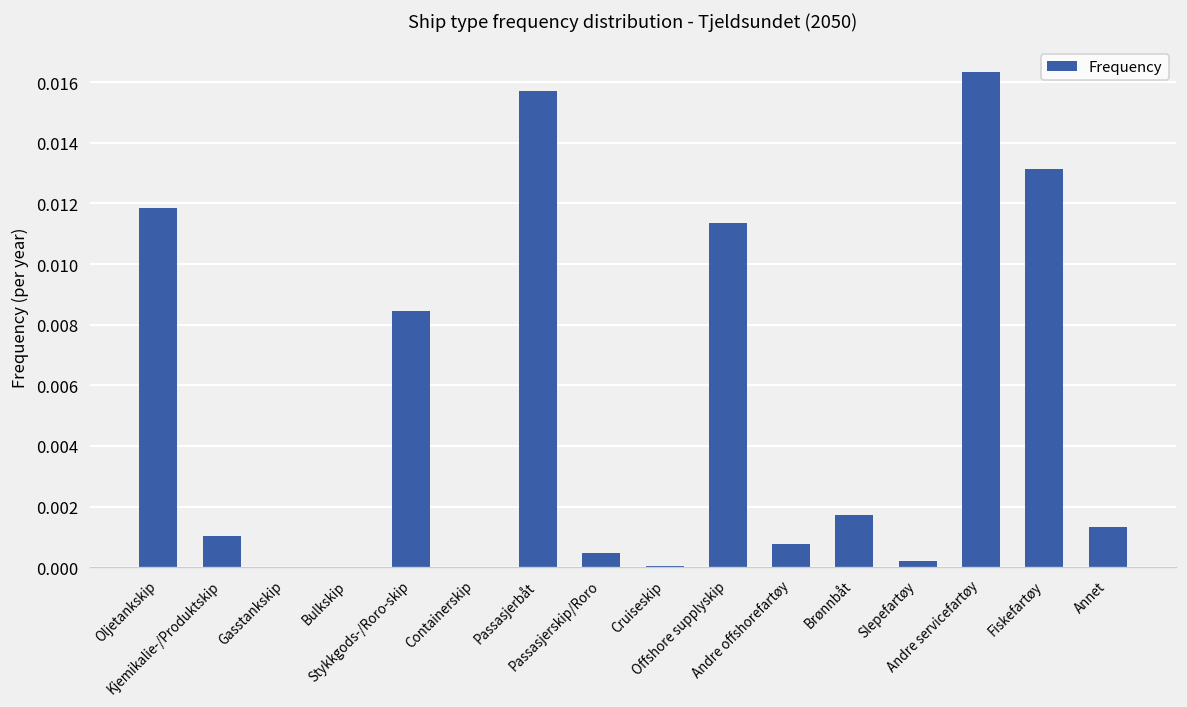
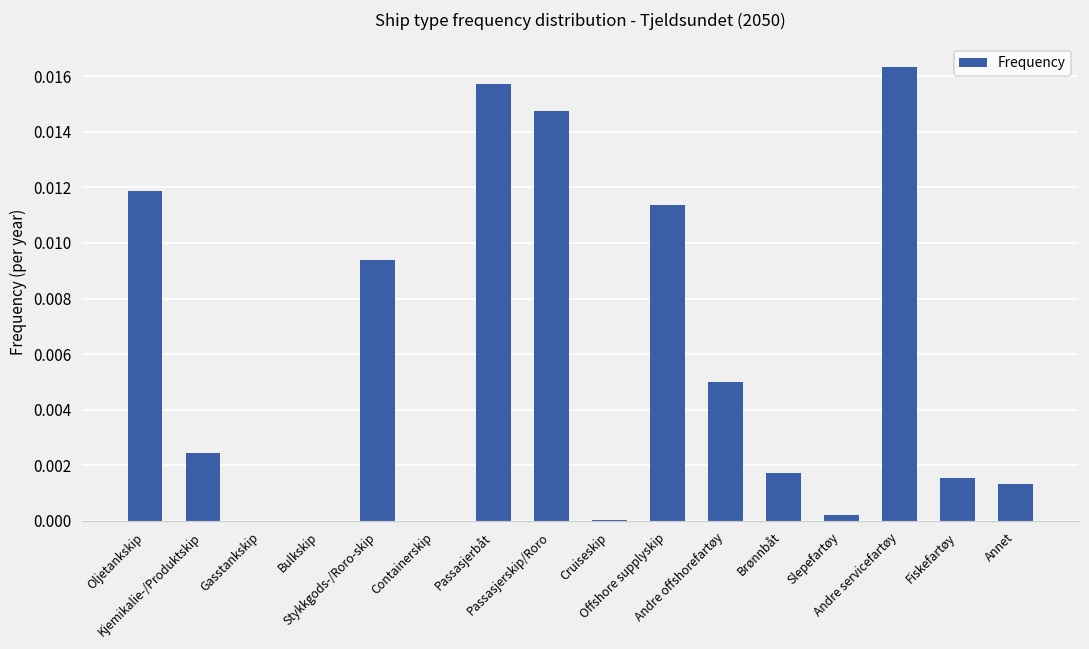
  {
    "Oljetankskip": 0.0119,
-   "Kjemikalie-/Produktskip": 0.0010,
+   "Kjemikalie-/Produktskip": 0.0025,
    "Gasstankskip": 0.0000,
    "Bulkskip": 0.0000,
-   "Stykkgods-/Roro-skip": 0.0084,
+   "Stykkgods-/Roro-skip": 0.0094,
    "Passasjerbåt": 0.0157,
-   "Passasjerskip/Roro": 0.0005,
+   "Passasjerskip/Roro": 0.0148,
    "Offshore supplyskip": 0.0114,
-   "Andre offshorefartøy": 0.0007,
+   "Andre offshorefartøy": 0.0050,
    "Brønnbåt": 0.0017,
    "Slepefartøy": 0.0002,
    "Andre servicefartøy": 0.0163,
-   "Fiskefartøy": 0.0131,
+   "Fiskefartøy": 0.0015,
    "Annet": 0.0013
  }
